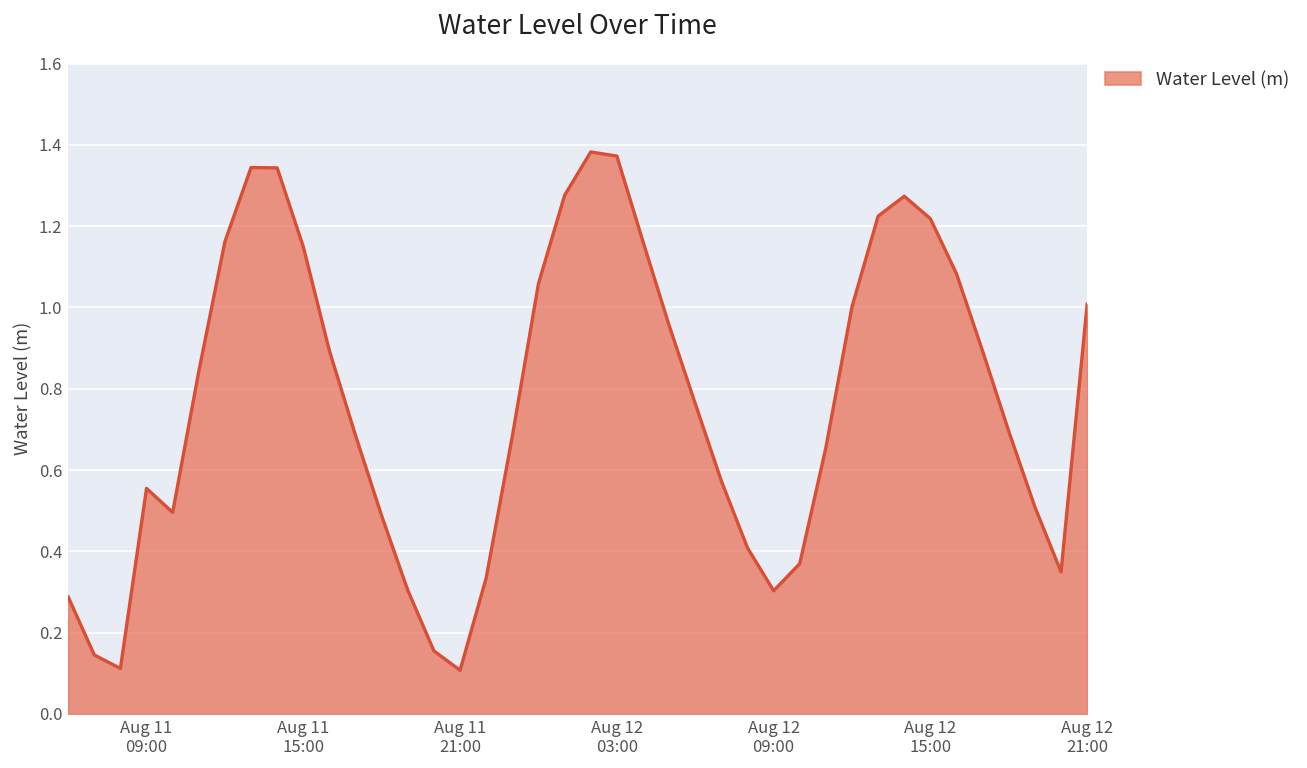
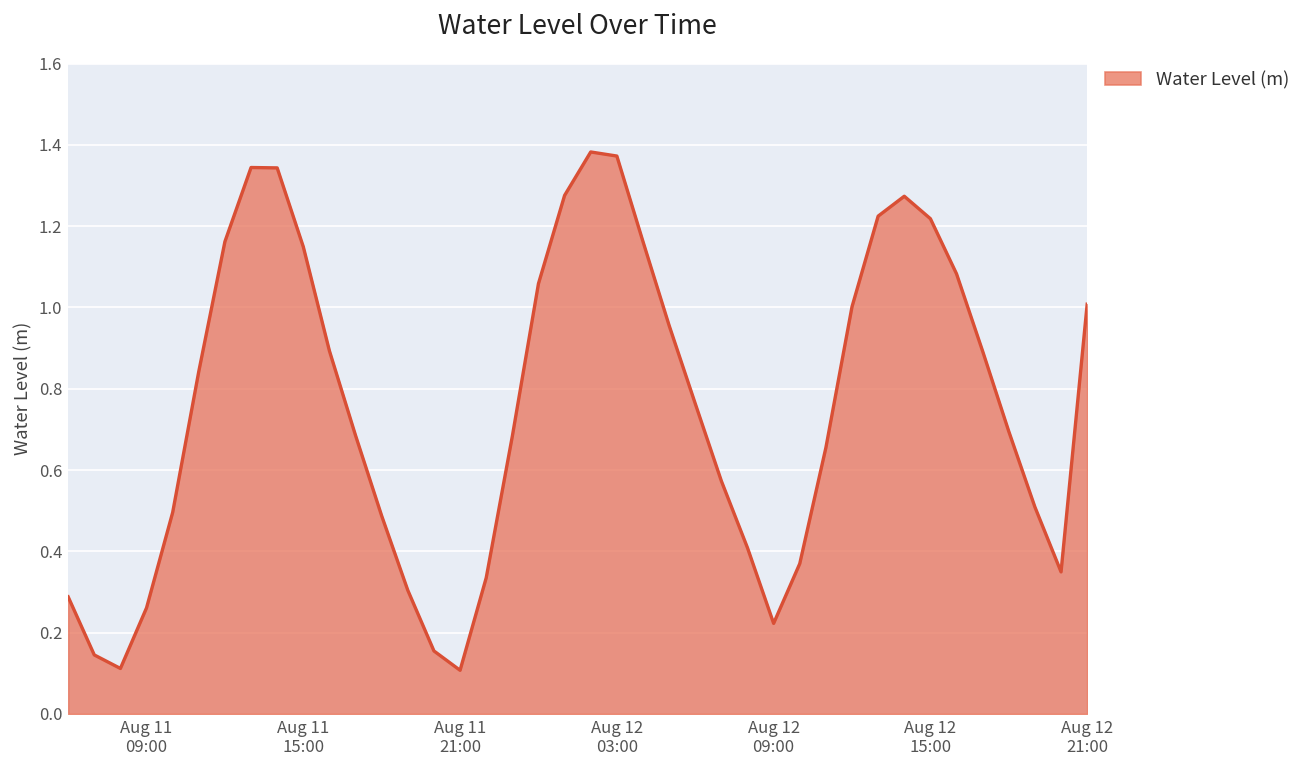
  {
-   "Aug 11 09:00": 0.55,
+   "Aug 11 09:00": 0.26,
    "Aug 11 15:00": 1.15,
    "Aug 11 21:00": 0.11,
    "Aug 12 03:00": 1.37,
-   "Aug 12 09:00": 0.30,
+   "Aug 12 09:00": 0.22,
    "Aug 12 15:00": 1.22,
    "Aug 12 21:00": 1.01
  }
